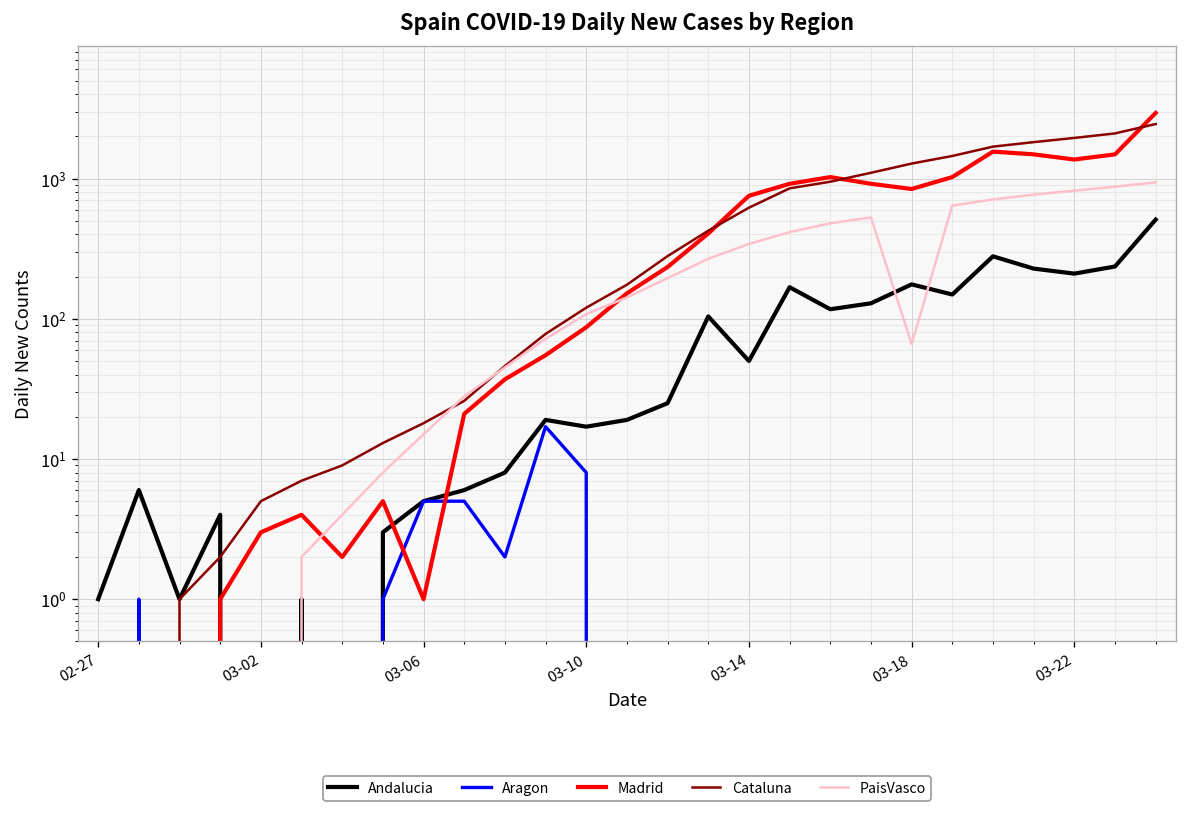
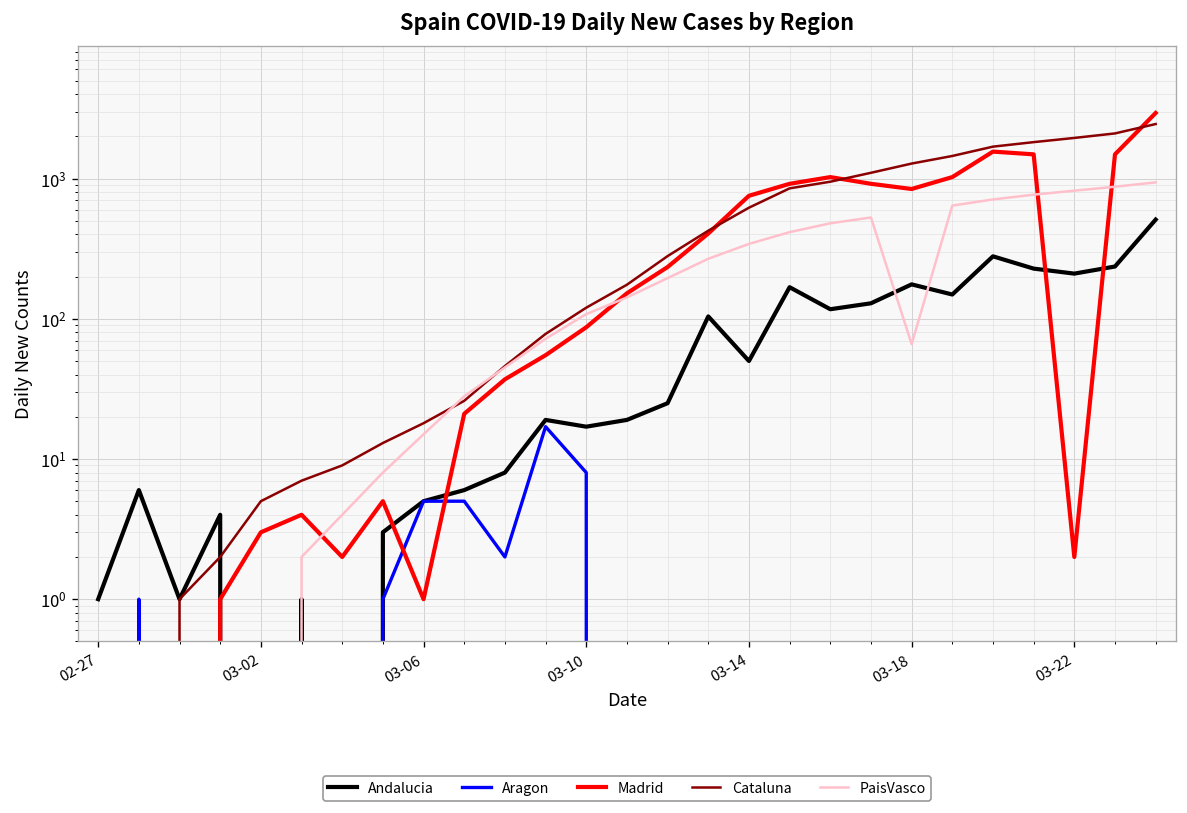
  {
    "Andalucia": {
      "02-27": 1,
      "03-10": 17,
      "03-14": 50,
      "03-18": 180,
      "03-22": 210
    },
    "Aragon": {
      "03-10": 8
    },
    "Madrid": {
      "03-02": 3,
      "03-06": 1,
      "03-10": 90,
      "03-14": 800,
      "03-18": 800,
-     "03-22": 1400
+     "03-22": 2
    },
    "Cataluna": {
      "03-02": 5,
      "03-06": 18,
      "03-10": 120,
      "03-14": 600,
      "03-18": 1300,
      "03-22": 2000
    },
    "PaisVasco": {
      "03-06": 15,
      "03-10": 110,
      "03-14": 340,
      "03-18": 70,
      "03-22": 800
    }
  }
